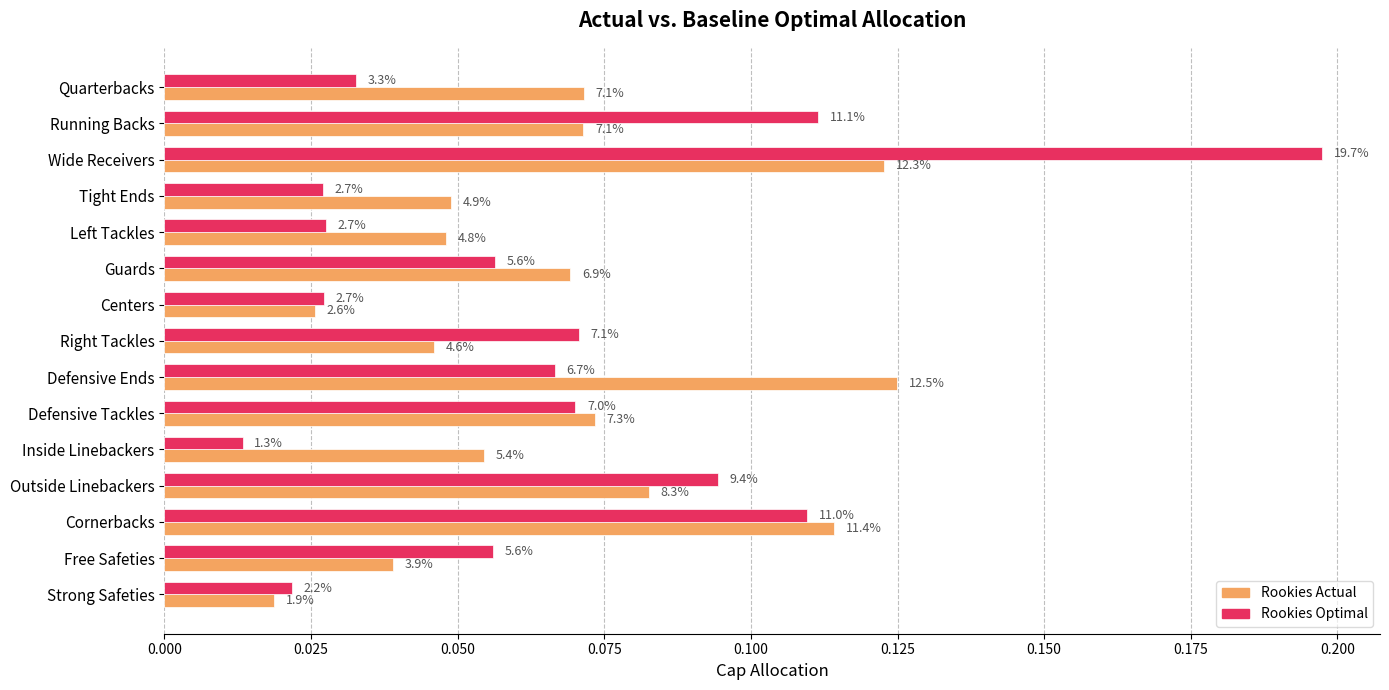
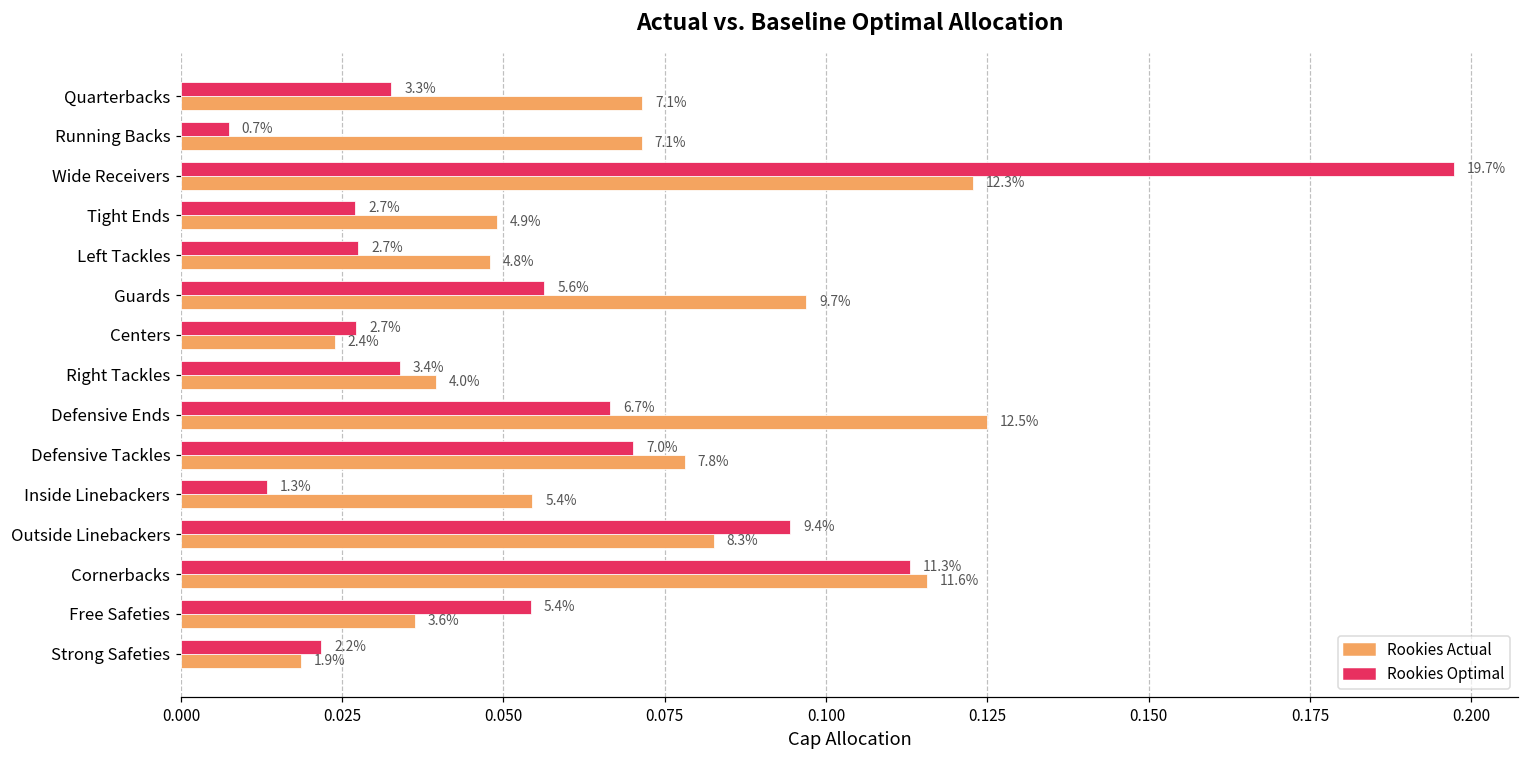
  {
    "Rookies Actual": {
      "Quarterbacks": "7.1%",
      "Running Backs": "7.1%",
      "Wide Receivers": "12.3%",
      "Tight Ends": "4.9%",
      "Left Tackles": "4.8%",
-     "Guards": "6.9%",
-     "Centers": "2.6%",
-     "Right Tackles": "4.6%",
+     "Guards": "9.7%",
+     "Centers": "2.4%",
+     "Right Tackles": "4.0%",
      "Defensive Ends": "12.5%",
-     "Defensive Tackles": "7.3%",
+     "Defensive Tackles": "7.8%",
      "Inside Linebackers": "5.4%",
      "Outside Linebackers": "8.3%",
-     "Cornerbacks": "11.4%",
-     "Free Safeties": "3.9%",
+     "Cornerbacks": "11.6%",
+     "Free Safeties": "3.6%",
      "Strong Safeties": "1.9%"
    },
    "Rookies Optimal": {
      "Quarterbacks": "3.3%",
-     "Running Backs": "11.1%",
+     "Running Backs": "0.7%",
      "Wide Receivers": "19.7%",
      "Tight Ends": "2.7%",
      "Left Tackles": "2.7%",
      "Guards": "5.6%",
      "Centers": "2.7%",
-     "Right Tackles": "7.1%",
+     "Right Tackles": "3.4%",
      "Defensive Ends": "6.7%",
      "Defensive Tackles": "7.0%",
      "Inside Linebackers": "1.3%",
      "Outside Linebackers": "9.4%",
-     "Cornerbacks": "11.0%",
-     "Free Safeties": "5.6%",
+     "Cornerbacks": "11.3%",
+     "Free Safeties": "5.4%",
      "Strong Safeties": "2.2%"
    }
  }
